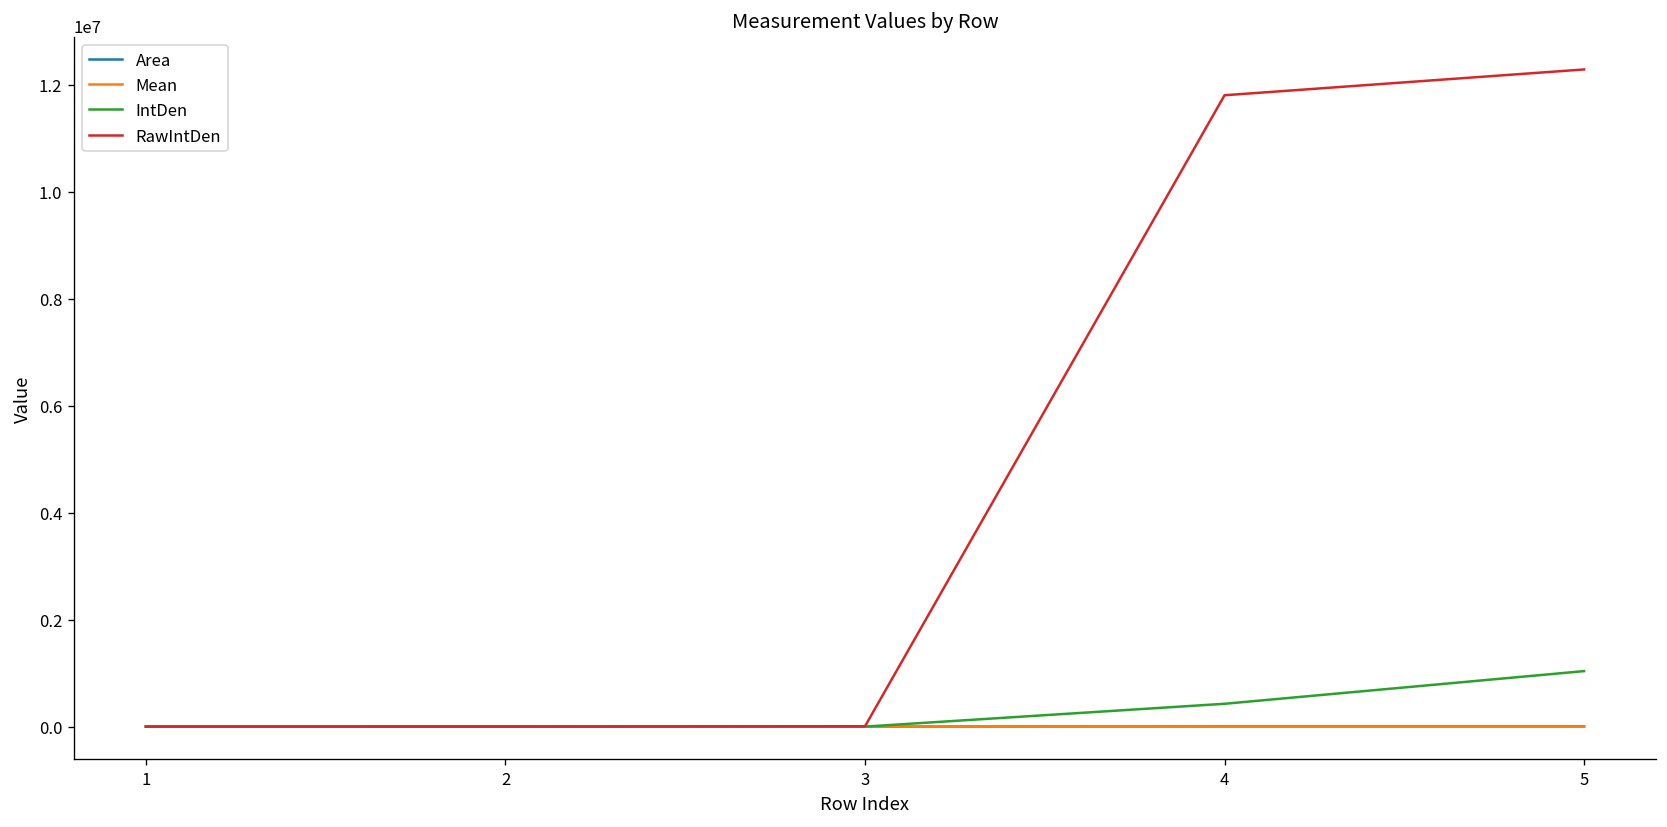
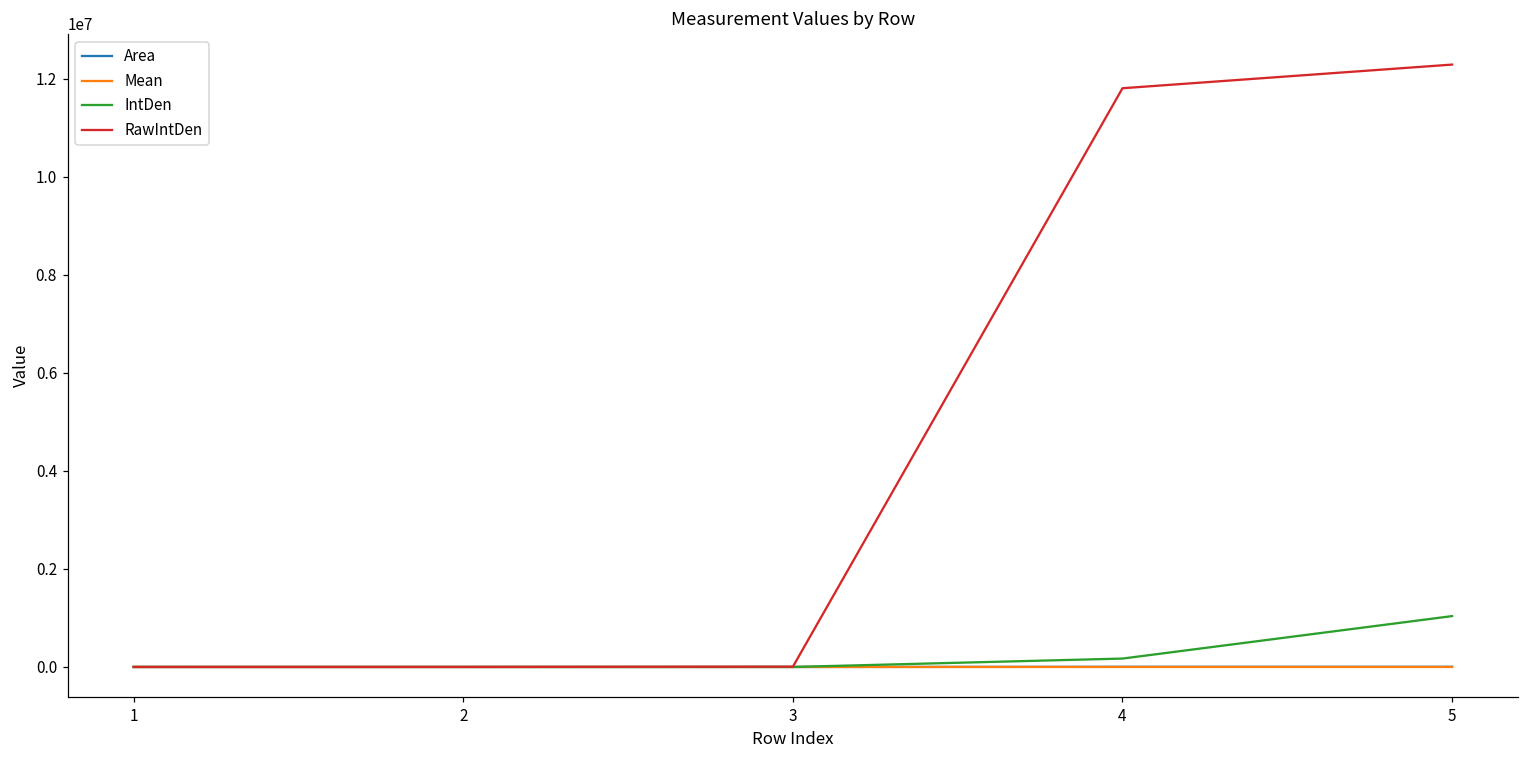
  {
    "Mean": {
      "4": 0,
      "5": 0
    },
    "IntDen": {
-     "4": 400000,
+     "4": 200000,
      "5": 1000000
    },
    "RawIntDen": {
      "4": 11800000,
      "5": 12300000
    }
  }
